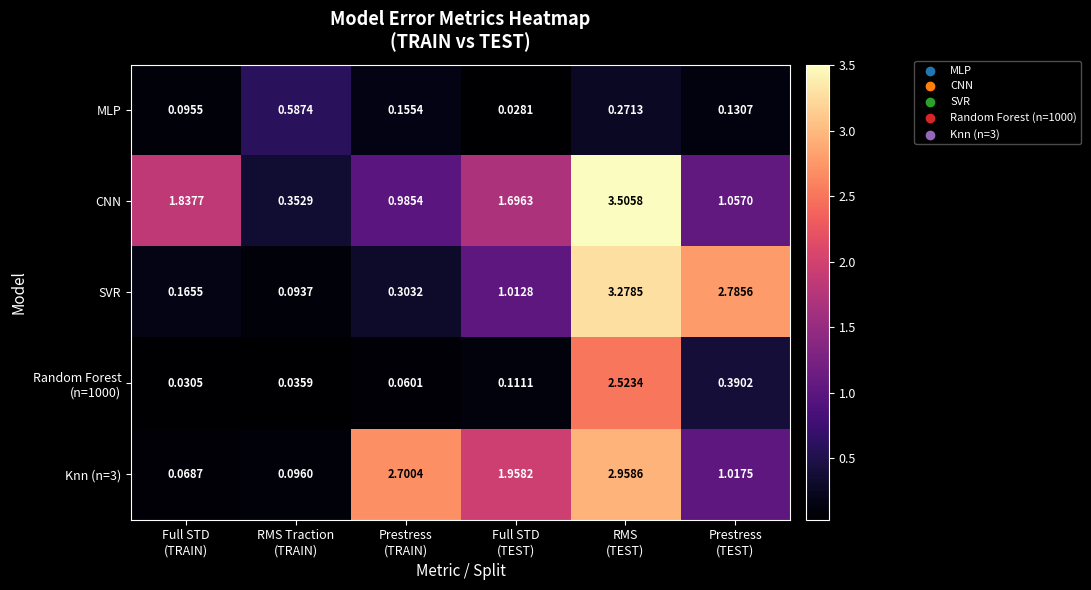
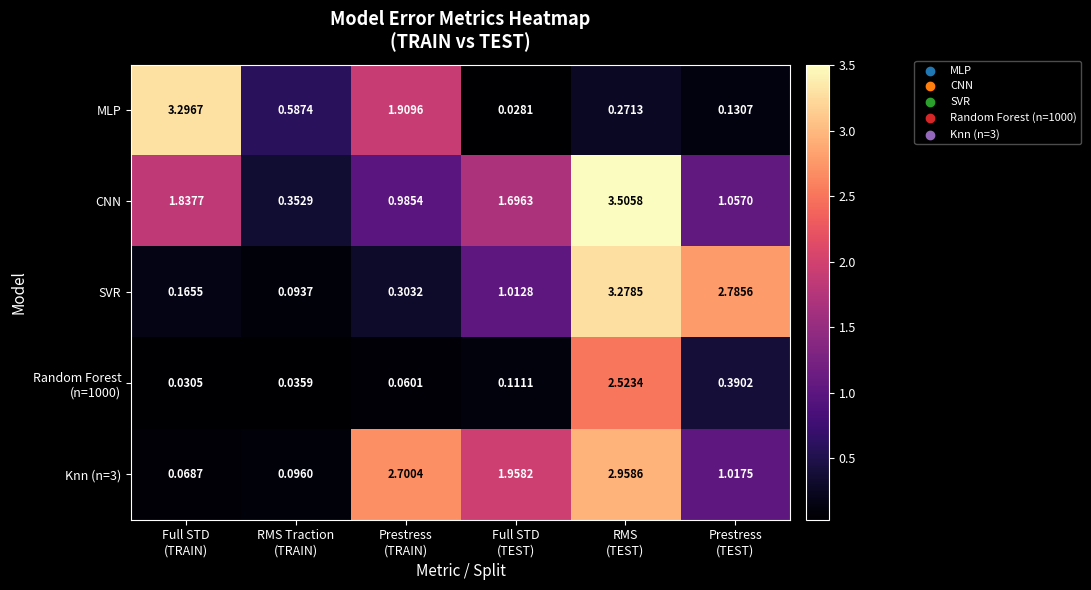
  {
    "MLP": {
-     "Full STD (TRAIN)": 0.0955,
+     "Full STD (TRAIN)": 3.2967,
      "RMS Traction (TRAIN)": 0.5874,
-     "Prestress (TRAIN)": 0.1554,
+     "Prestress (TRAIN)": 1.9096,
      "Full STD (TEST)": 0.0281,
      "RMS (TEST)": 0.2713,
      "Prestress (TEST)": 0.1307
    },
    "CNN": {
      "Full STD (TRAIN)": 1.8377,
      "RMS Traction (TRAIN)": 0.3529,
      "Prestress (TRAIN)": 0.9854,
      "Full STD (TEST)": 1.6963,
      "RMS (TEST)": 3.5058,
      "Prestress (TEST)": 1.0570
    },
    "SVR": {
      "Full STD (TRAIN)": 0.1655,
      "RMS Traction (TRAIN)": 0.0937,
      "Prestress (TRAIN)": 0.3032,
      "Full STD (TEST)": 1.0128,
      "RMS (TEST)": 3.2785,
      "Prestress (TEST)": 2.7856
    },
    "Random Forest (n=1000)": {
      "Full STD (TRAIN)": 0.0305,
      "RMS Traction (TRAIN)": 0.0359,
      "Prestress (TRAIN)": 0.0601,
      "Full STD (TEST)": 0.1111,
      "RMS (TEST)": 2.5234,
      "Prestress (TEST)": 0.3902
    },
    "Knn (n=3)": {
      "Full STD (TRAIN)": 0.0687,
      "RMS Traction (TRAIN)": 0.0960,
      "Prestress (TRAIN)": 2.7004,
      "Full STD (TEST)": 1.9582,
      "RMS (TEST)": 2.9586,
      "Prestress (TEST)": 1.0175
    }
  }
